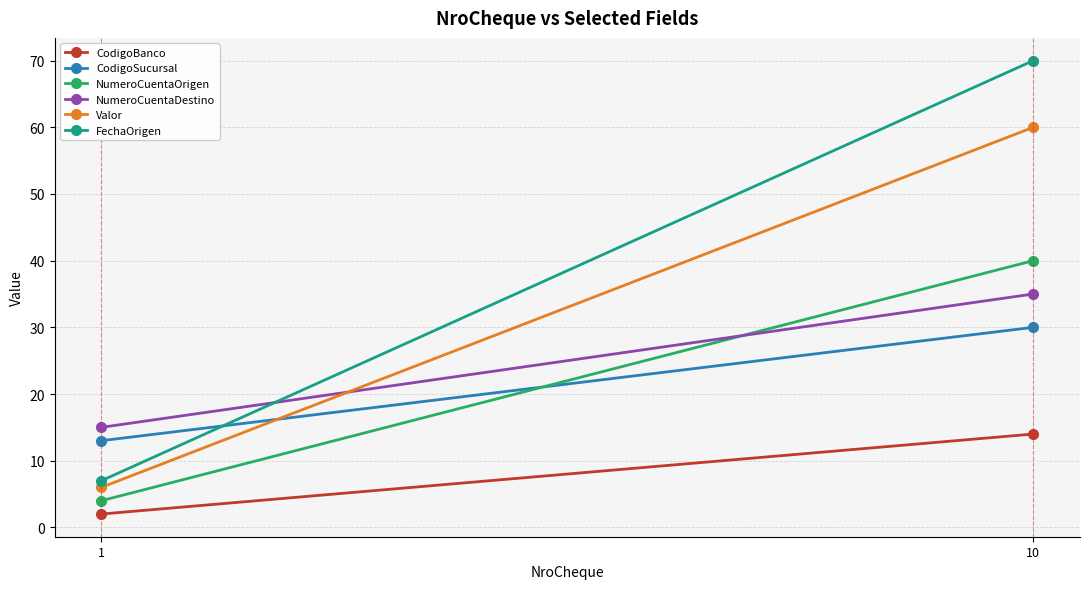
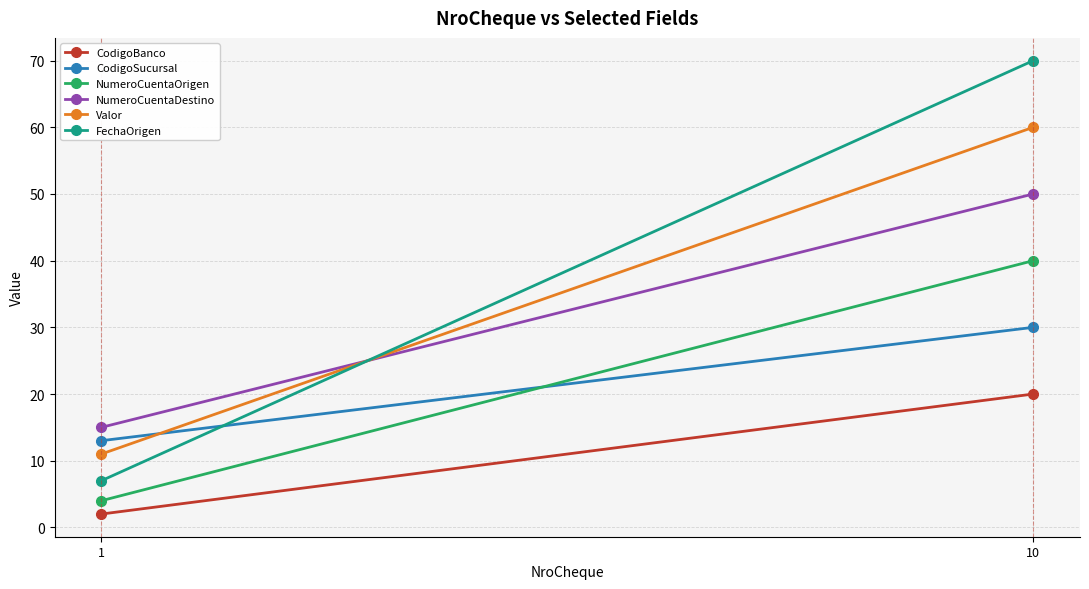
  {
    "CodigoBanco": {
      "1": 2,
-     "10": 14
+     "10": 20
    },
    "CodigoSucursal": {
      "1": 13,
      "10": 30
    },
    "NumeroCuentaDestino": {
      "1": 15,
-     "10": 35
+     "10": 50
    },
    "Valor": {
-     "1": 6,
+     "1": 11,
      "10": 60
    }
  }
